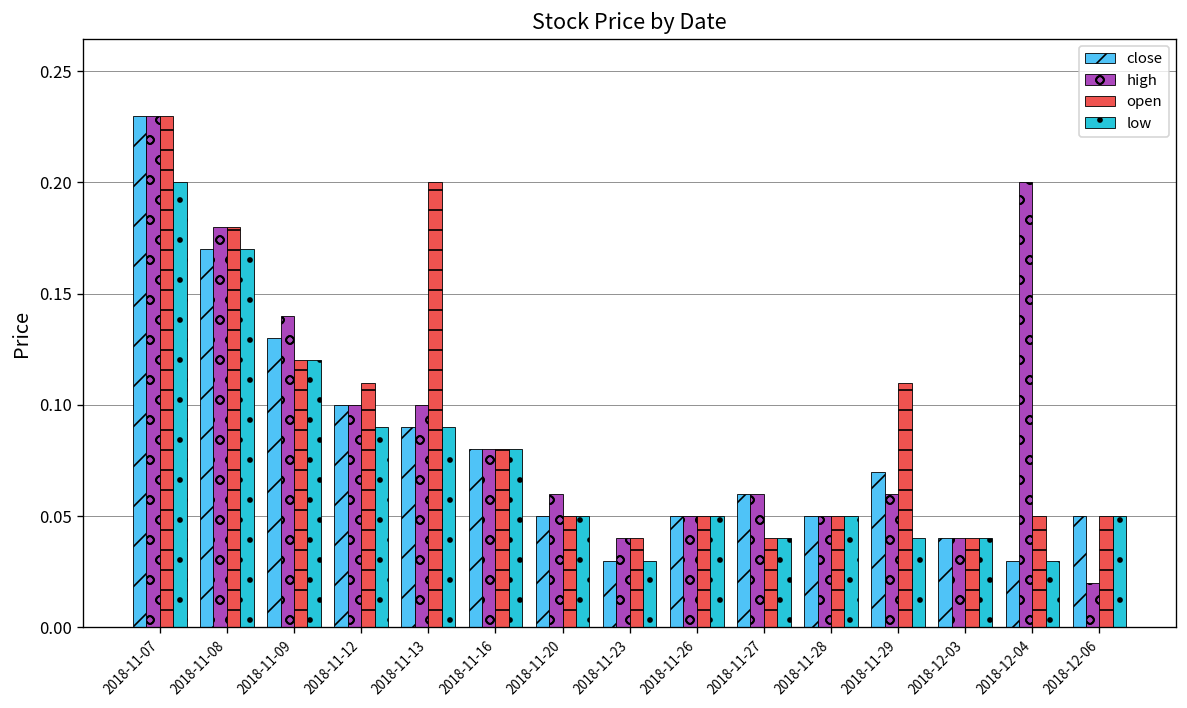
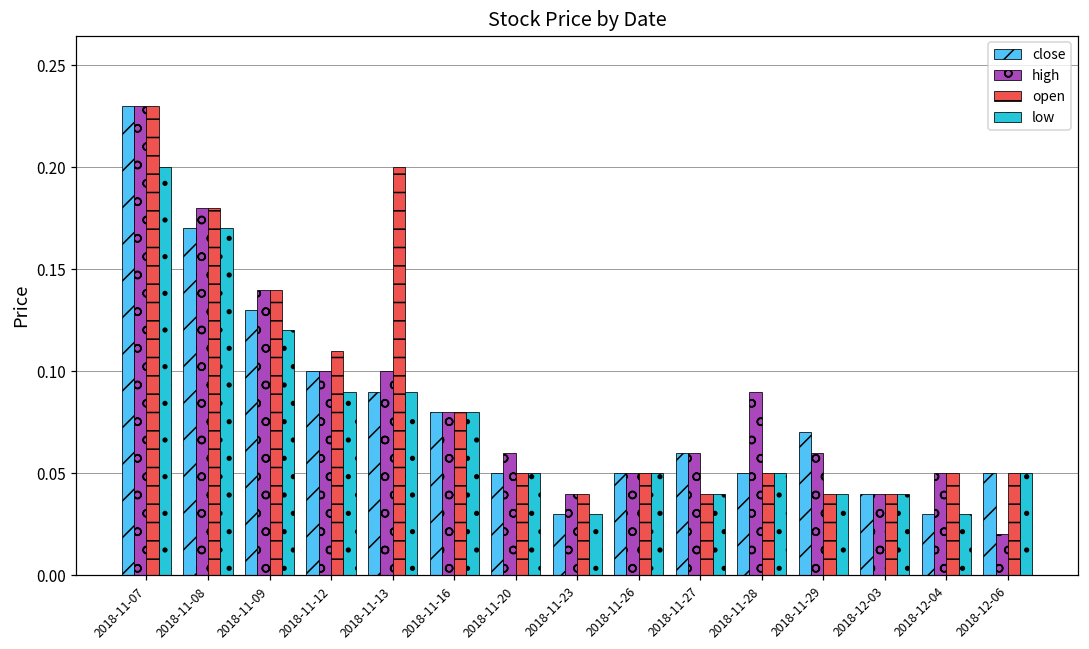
  {
    "high": {
      "2018-11-07": 0.23,
      "2018-11-08": 0.18,
      "2018-11-09": 0.14,
      "2018-11-12": 0.10,
      "2018-11-13": 0.10,
      "2018-11-16": 0.08,
      "2018-11-20": 0.06,
      "2018-11-23": 0.04,
      "2018-11-26": 0.05,
      "2018-11-27": 0.06,
-     "2018-11-28": 0.05,
+     "2018-11-28": 0.09,
      "2018-11-29": 0.06,
      "2018-12-03": 0.04,
-     "2018-12-04": 0.20,
+     "2018-12-04": 0.05,
      "2018-12-06": 0.02
    },
    "open": {
      "2018-11-07": 0.23,
      "2018-11-08": 0.18,
-     "2018-11-09": 0.12,
+     "2018-11-09": 0.14,
      "2018-11-12": 0.11,
      "2018-11-13": 0.20,
      "2018-11-16": 0.08,
      "2018-11-20": 0.05,
      "2018-11-23": 0.04,
      "2018-11-26": 0.05,
      "2018-11-27": 0.04,
      "2018-11-28": 0.05,
-     "2018-11-29": 0.11,
+     "2018-11-29": 0.04,
      "2018-12-03": 0.04,
      "2018-12-04": 0.05,
      "2018-12-06": 0.05
    }
  }
